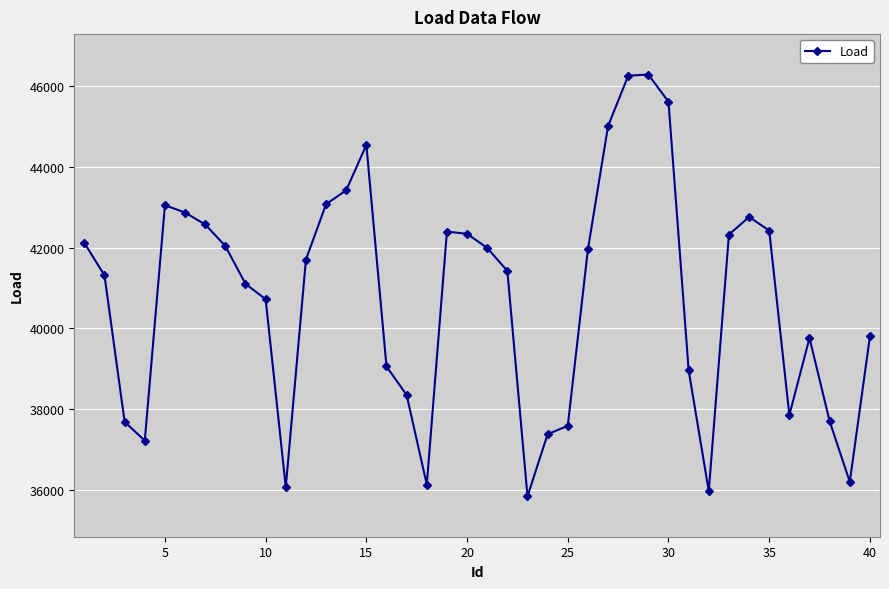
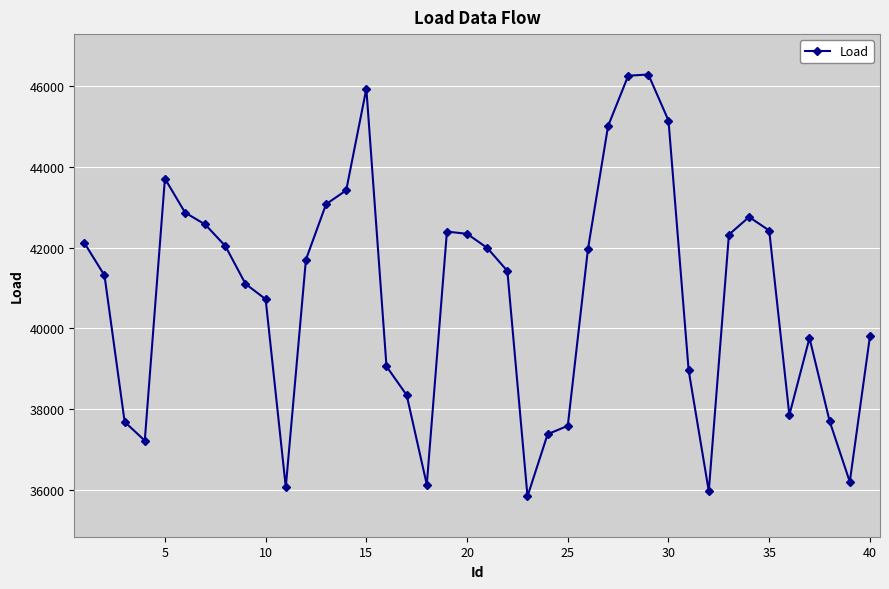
  {
-   "5": 43000,
+   "5": 43700,
    "10": 40700,
-   "15": 44500,
+   "15": 45900,
    "20": 42300,
    "25": 37600,
-   "30": 45600,
+   "30": 45100,
    "35": 42400,
    "40": 39800
  }
